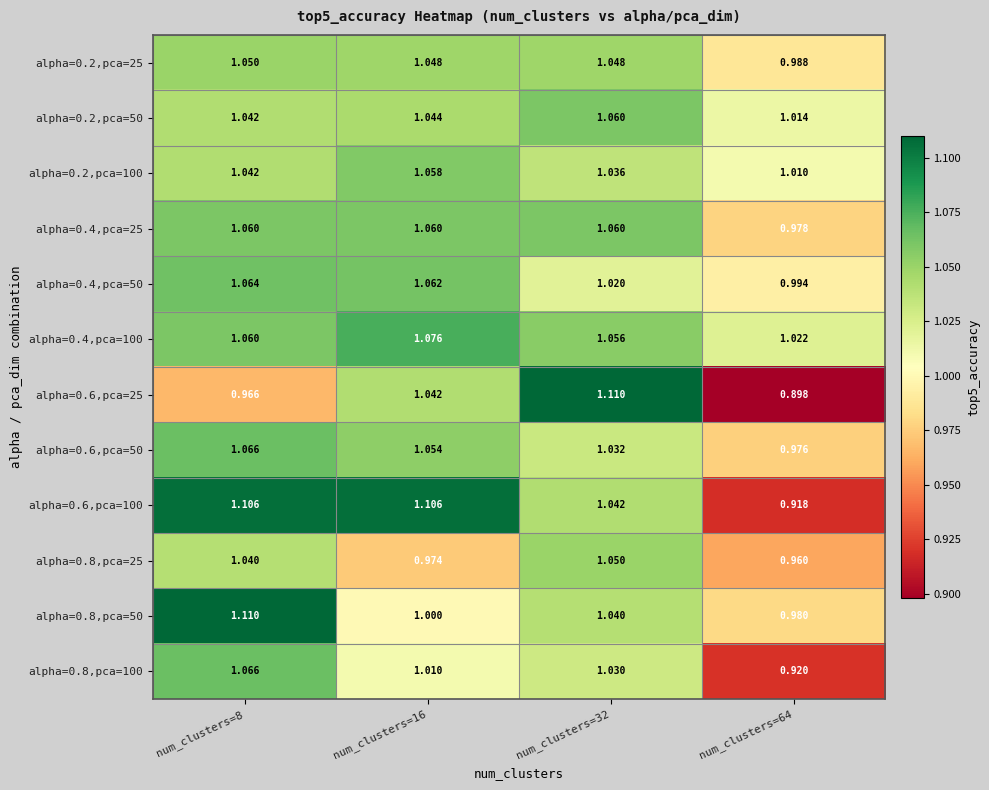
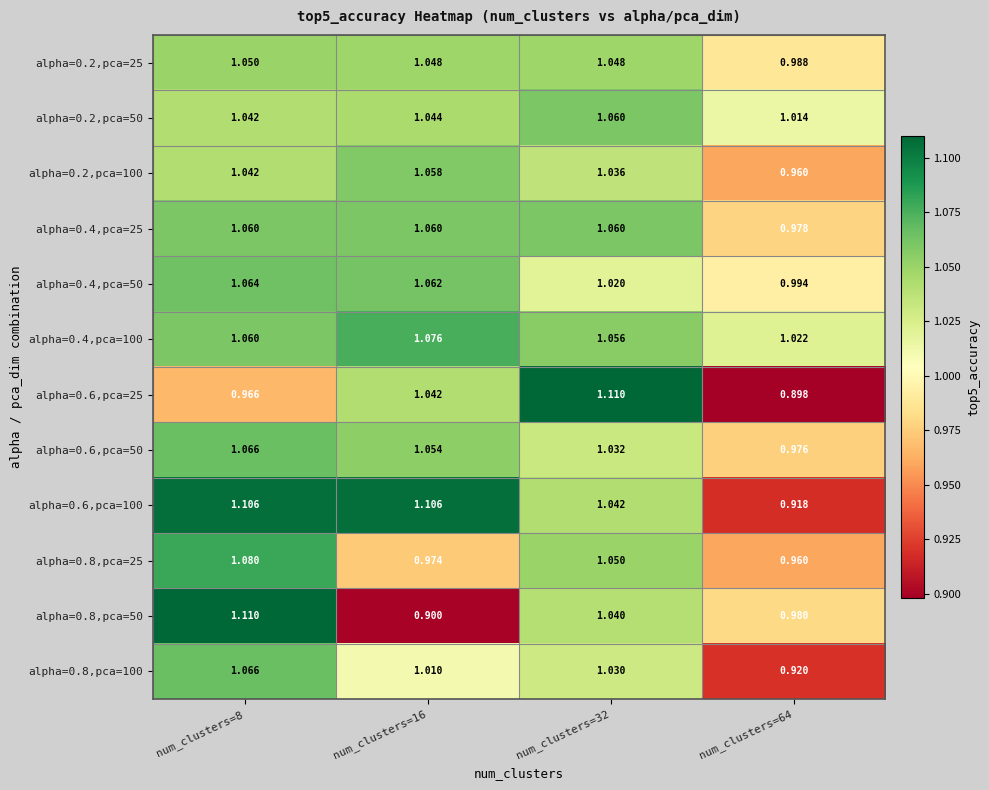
  {
    "alpha=0.2,pca=25": {
      "num_clusters=8": 1.050,
      "num_clusters=16": 1.048,
      "num_clusters=32": 1.048,
      "num_clusters=64": 0.988
    },
    "alpha=0.2,pca=50": {
      "num_clusters=8": 1.042,
      "num_clusters=16": 1.044,
      "num_clusters=32": 1.060,
      "num_clusters=64": 1.014
    },
    "alpha=0.2,pca=100": {
      "num_clusters=8": 1.042,
      "num_clusters=16": 1.058,
      "num_clusters=32": 1.036,
-     "num_clusters=64": 1.010
+     "num_clusters=64": 0.960
    },
    "alpha=0.4,pca=25": {
      "num_clusters=8": 1.060,
      "num_clusters=16": 1.060,
      "num_clusters=32": 1.060,
      "num_clusters=64": 0.978
    },
    "alpha=0.4,pca=50": {
      "num_clusters=8": 1.064,
      "num_clusters=16": 1.062,
      "num_clusters=32": 1.020,
      "num_clusters=64": 0.994
    },
    "alpha=0.4,pca=100": {
      "num_clusters=8": 1.060,
      "num_clusters=16": 1.076,
      "num_clusters=32": 1.056,
      "num_clusters=64": 1.022
    },
    "alpha=0.6,pca=25": {
      "num_clusters=8": 0.966,
      "num_clusters=16": 1.042,
      "num_clusters=32": 1.110,
      "num_clusters=64": 0.898
    },
    "alpha=0.6,pca=50": {
      "num_clusters=8": 1.066,
      "num_clusters=16": 1.054,
      "num_clusters=32": 1.032,
      "num_clusters=64": 0.976
    },
    "alpha=0.6,pca=100": {
      "num_clusters=8": 1.106,
      "num_clusters=16": 1.106,
      "num_clusters=32": 1.042,
      "num_clusters=64": 0.918
    },
    "alpha=0.8,pca=25": {
-     "num_clusters=8": 1.040,
+     "num_clusters=8": 1.080,
      "num_clusters=16": 0.974,
      "num_clusters=32": 1.050,
      "num_clusters=64": 0.960
    },
    "alpha=0.8,pca=50": {
      "num_clusters=8": 1.110,
-     "num_clusters=16": 1.000,
+     "num_clusters=16": 0.900,
      "num_clusters=32": 1.040,
      "num_clusters=64": 0.980
    },
    "alpha=0.8,pca=100": {
      "num_clusters=8": 1.066,
      "num_clusters=16": 1.010,
      "num_clusters=32": 1.030,
      "num_clusters=64": 0.920
    }
  }
